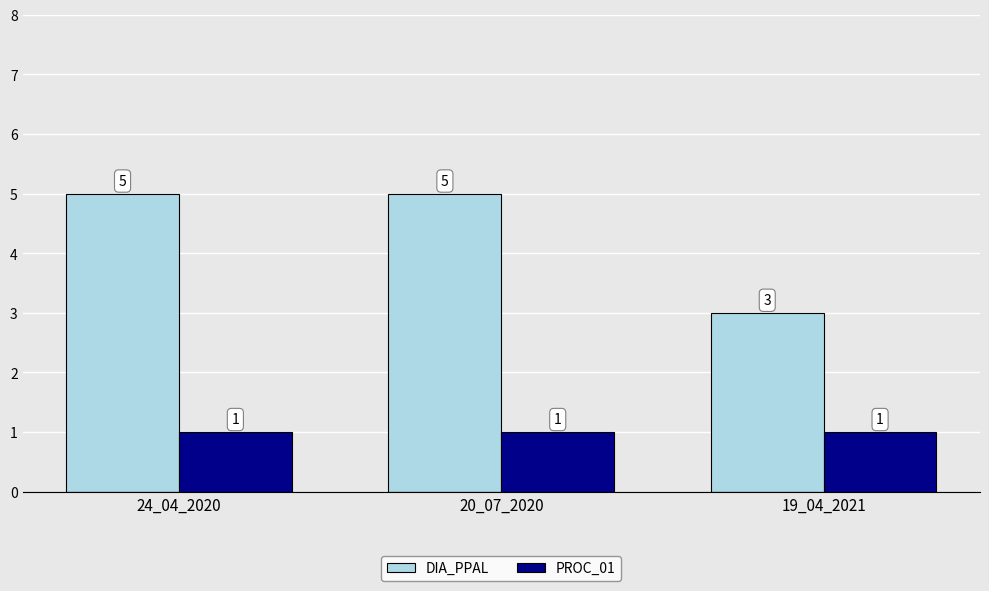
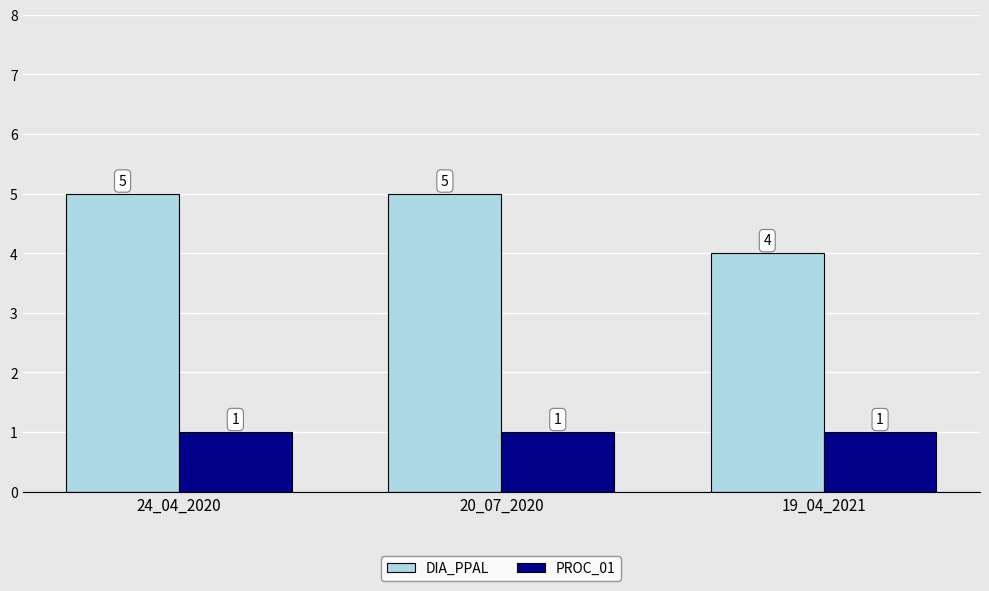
  {
    "DIA_PPAL": {
-     "19_04_2021": 3
+     "19_04_2021": 4
    }
  }
